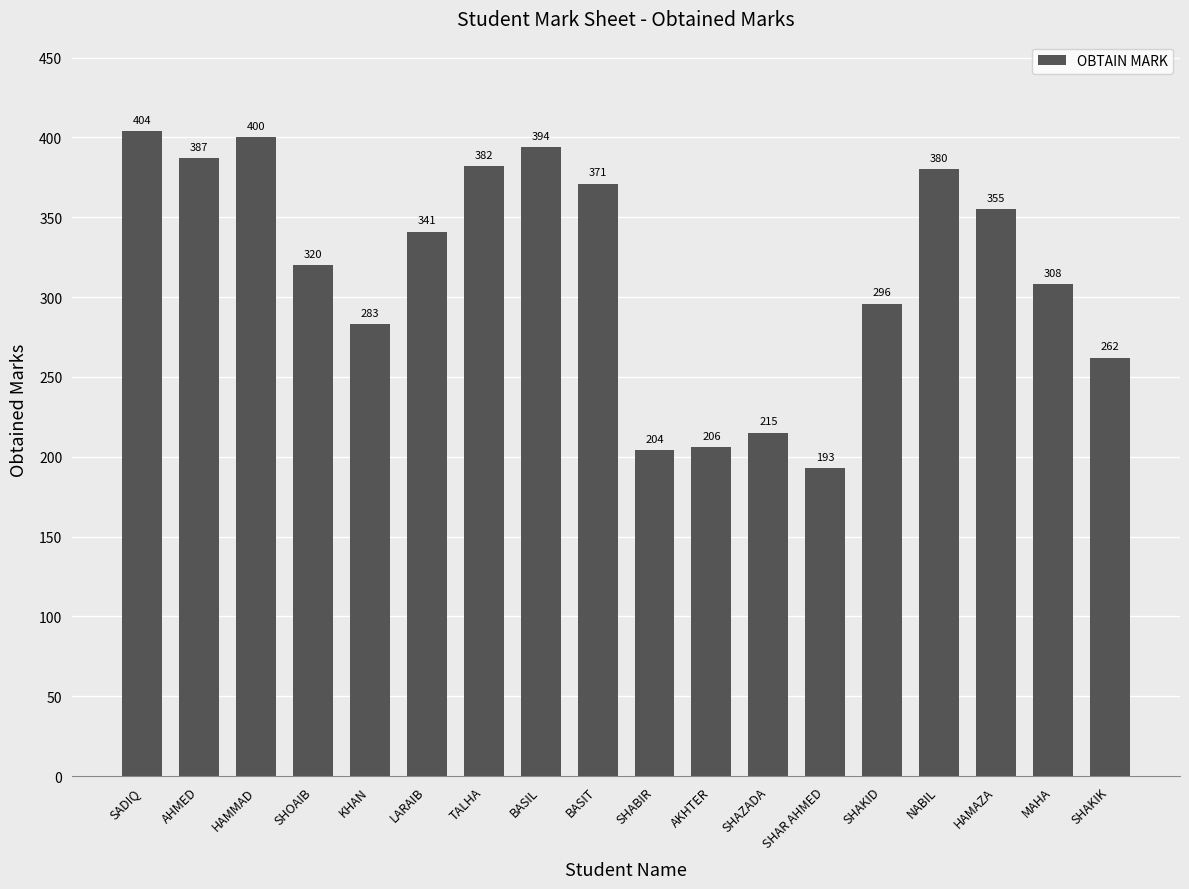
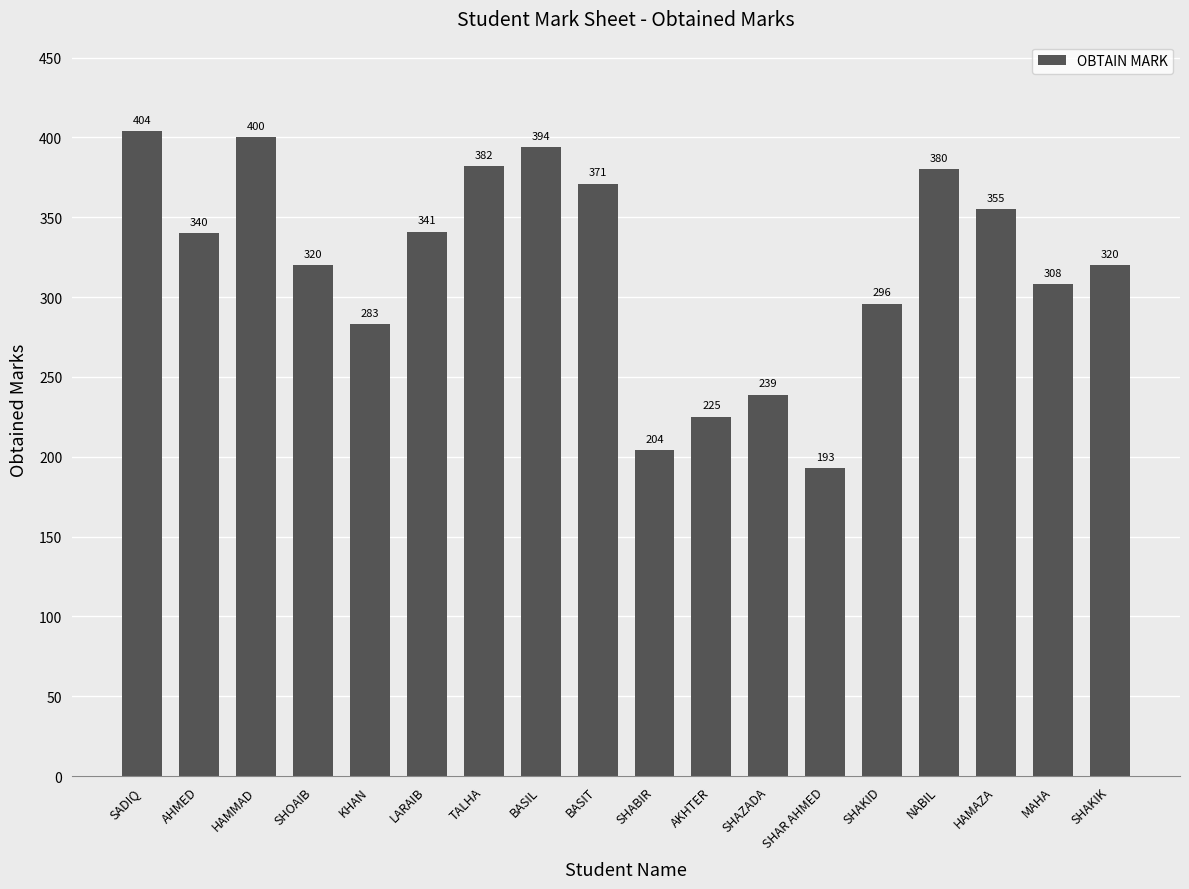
  {
    "SADIQ": 404,
-   "AHMED": 387,
+   "AHMED": 340,
    "HAMMAD": 400,
    "SHOAIB": 320,
    "KHAN": 283,
    "LARAIB": 341,
    "TALHA": 382,
    "BASIL": 394,
    "BASIT": 371,
    "SHABIR": 204,
-   "AKHTER": 206,
-   "SHAZADA": 215,
+   "AKHTER": 225,
+   "SHAZADA": 239,
    "SHAR AHMED": 193,
    "SHAKID": 296,
    "NABIL": 380,
    "HAMAZA": 355,
    "MAHA": 308,
-   "SHAKIK": 262
+   "SHAKIK": 320
  }
